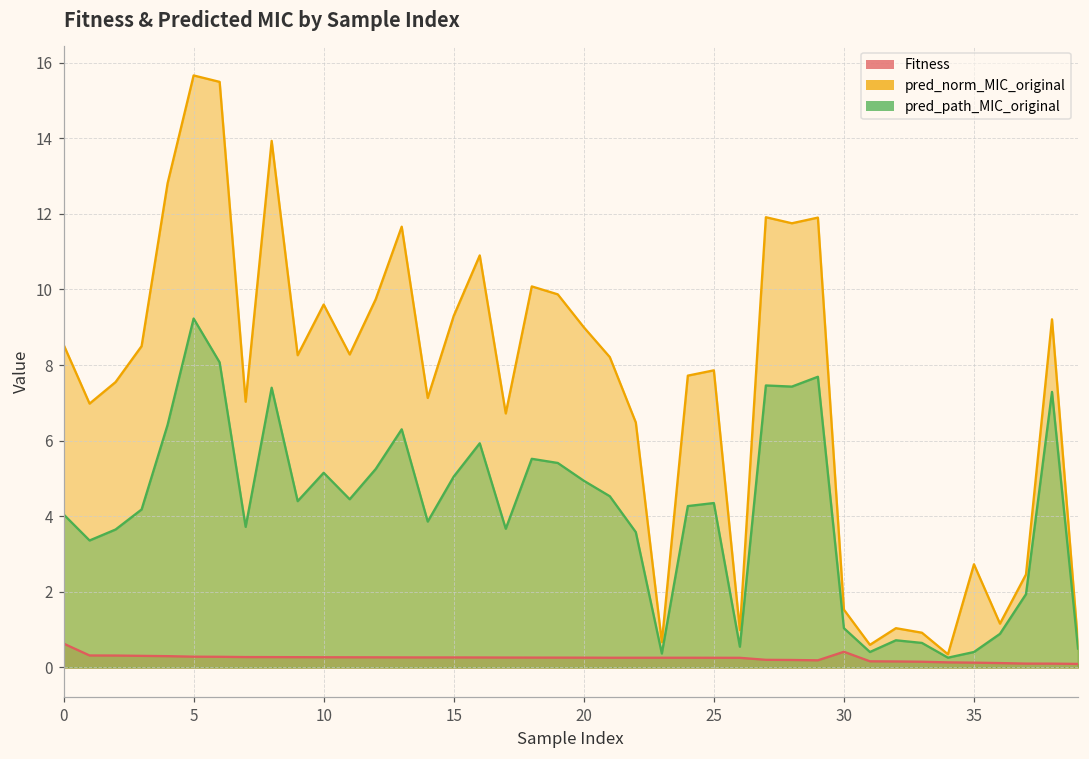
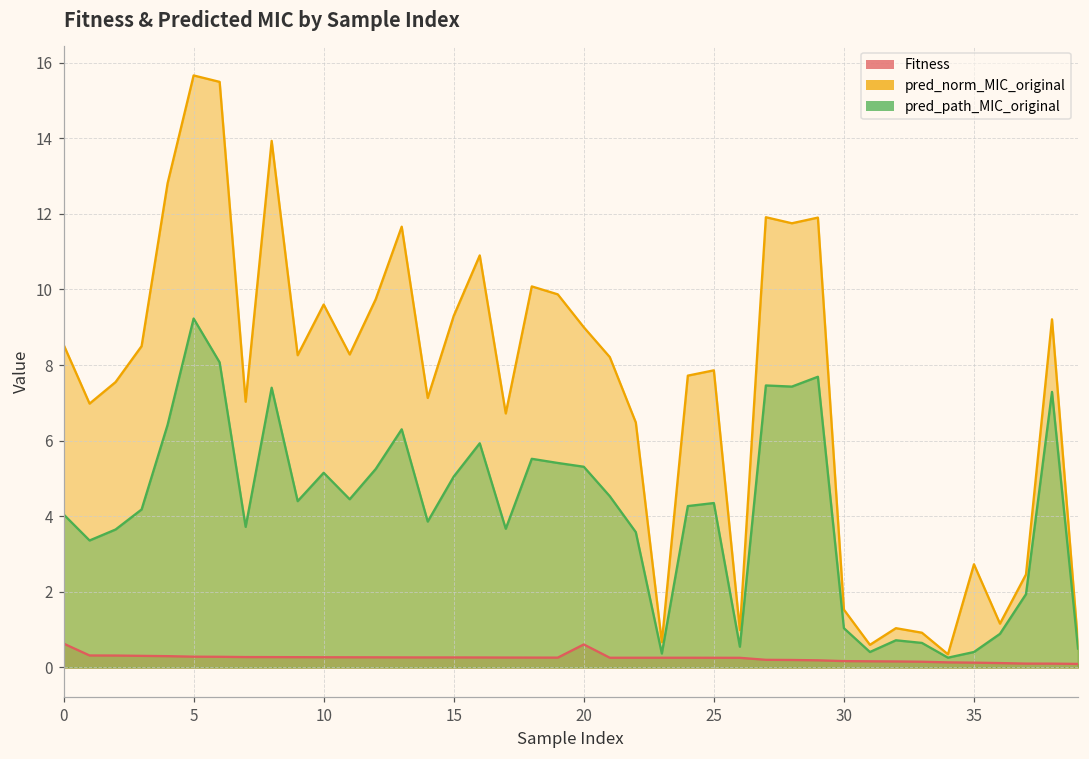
  {
    "Fitness": {
      "0": 0.6,
      "5": 0.3,
      "10": 0.3,
      "15": 0.3,
-     "20": 0.3,
+     "20": 0.6,
      "25": 0.3,
-     "30": 0.4,
+     "30": 0.2,
      "35": 0.1
    },
    "pred_norm_MIC_original": {
      "0": 8.5,
      "5": 15.7,
      "10": 9.6,
      "15": 9.3,
      "20": 9.0,
      "25": 7.9,
      "30": 1.5,
      "35": 2.7
    },
    "pred_path_MIC_original": {
      "0": 4.1,
      "5": 9.2,
      "10": 5.2,
      "15": 5.1,
-     "20": 4.9,
+     "20": 5.3,
      "25": 4.4,
      "30": 1.0,
      "35": 0.4
    }
  }
